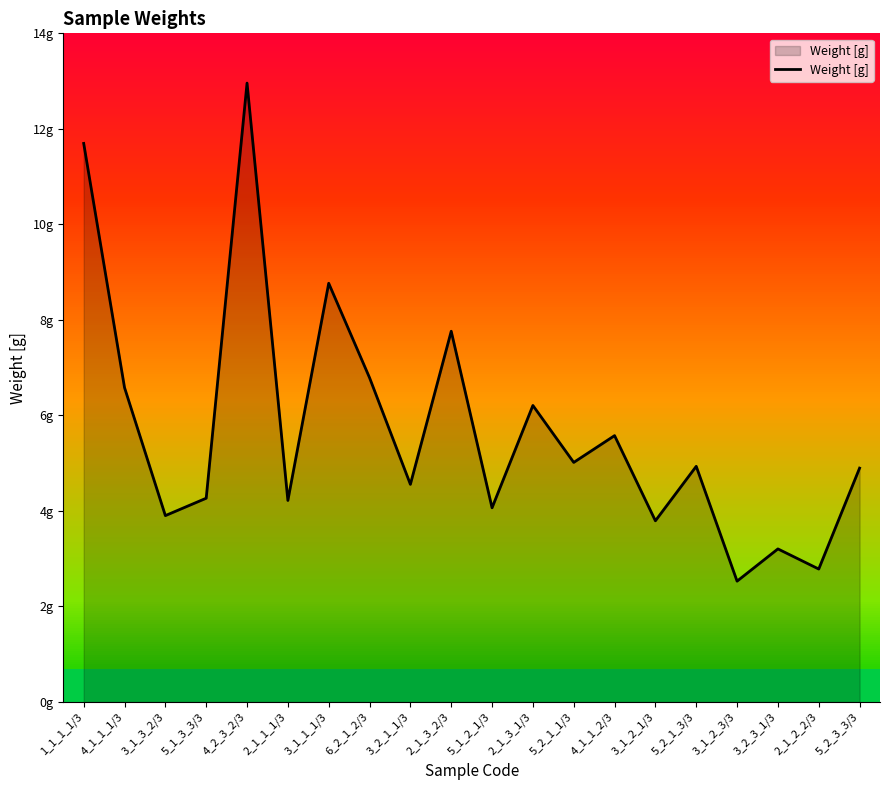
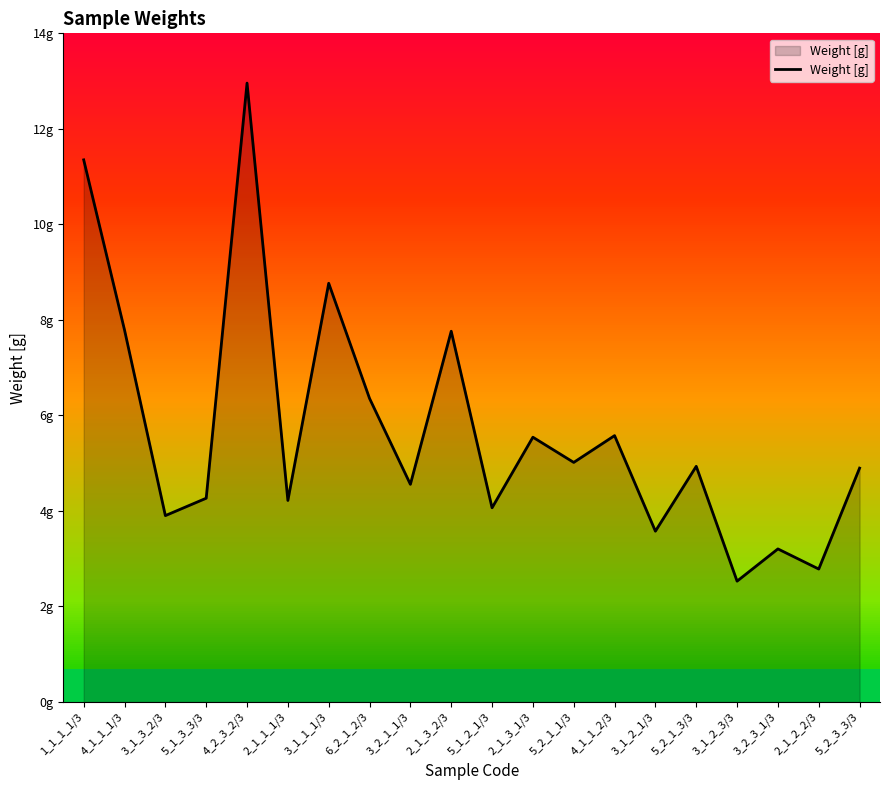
  {
    "Weight [g]": {
-     "1_1_1_1/3": "11.7g",
-     "4_1_1_1/3": "6.6g",
+     "1_1_1_1/3": "11.4g",
+     "4_1_1_1/3": "7.8g",
      "3_1_3_2/3": "3.9g",
      "5_1_3_3/3": "4.3g",
      "4_2_3_2/3": "13.0g",
      "2_1_1_1/3": "4.2g",
      "3_1_1_1/3": "8.8g",
-     "6_2_1_2/3": "6.8g",
+     "6_2_1_2/3": "6.4g",
      "3_2_1_1/3": "4.6g",
      "2_1_3_2/3": "7.8g",
      "5_1_2_1/3": "4.1g",
-     "2_1_3_1/3": "6.2g",
+     "2_1_3_1/3": "5.5g",
      "5_2_1_1/3": "5.0g",
      "4_1_1_2/3": "5.6g",
-     "3_1_2_1/3": "3.8g",
+     "3_1_2_1/3": "3.6g",
      "5_2_1_3/3": "4.9g",
      "3_1_2_3/3": "2.5g",
      "3_2_3_1/3": "3.2g",
      "2_1_2_2/3": "2.8g",
      "5_2_3_3/3": "4.9g"
    }
  }
